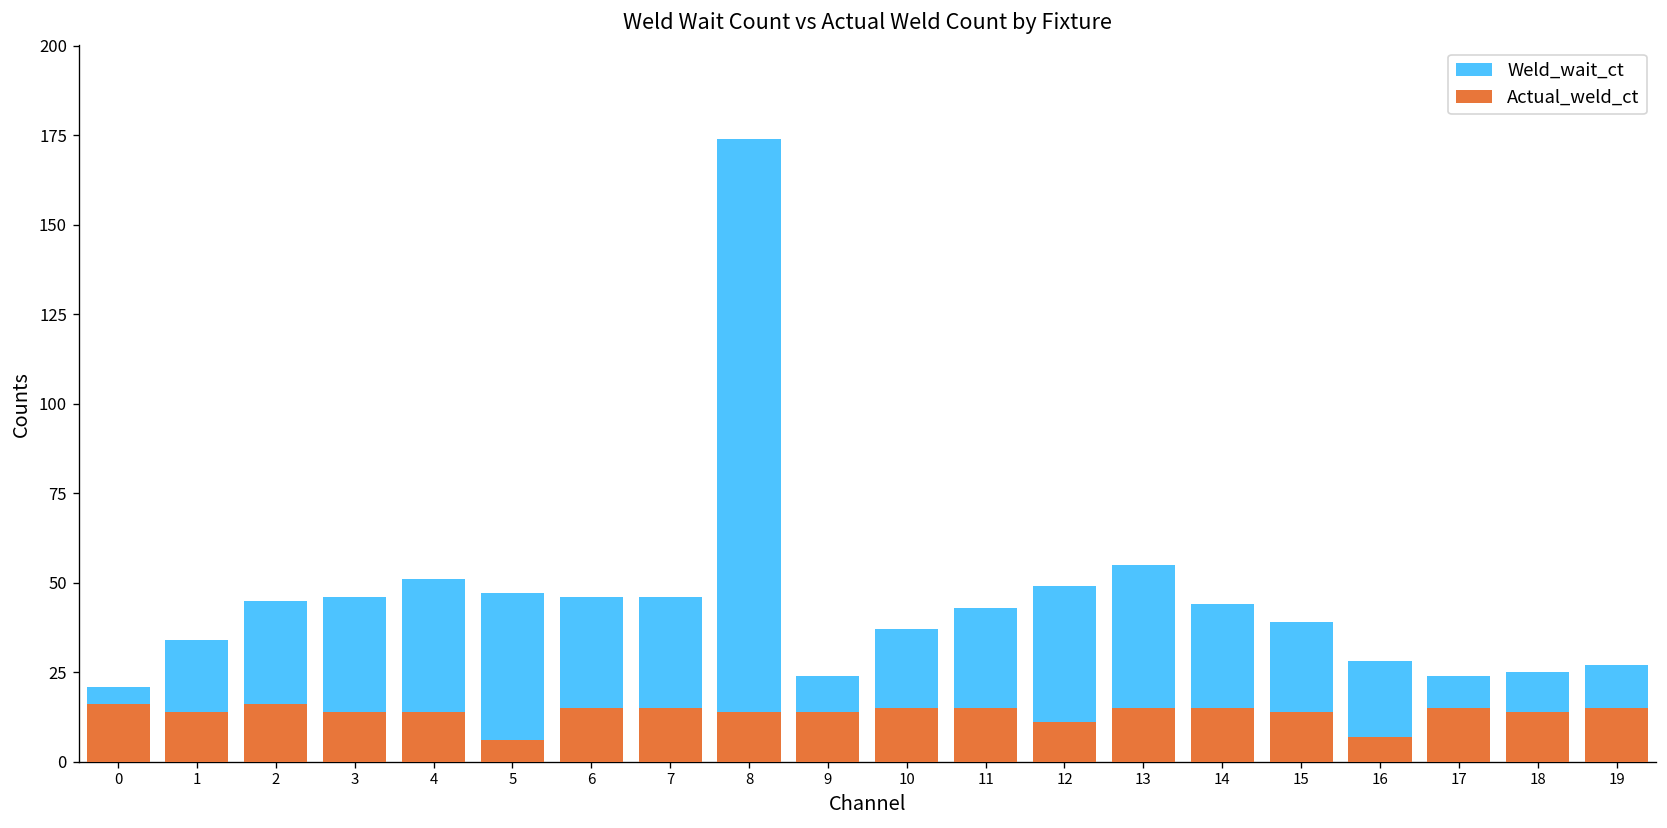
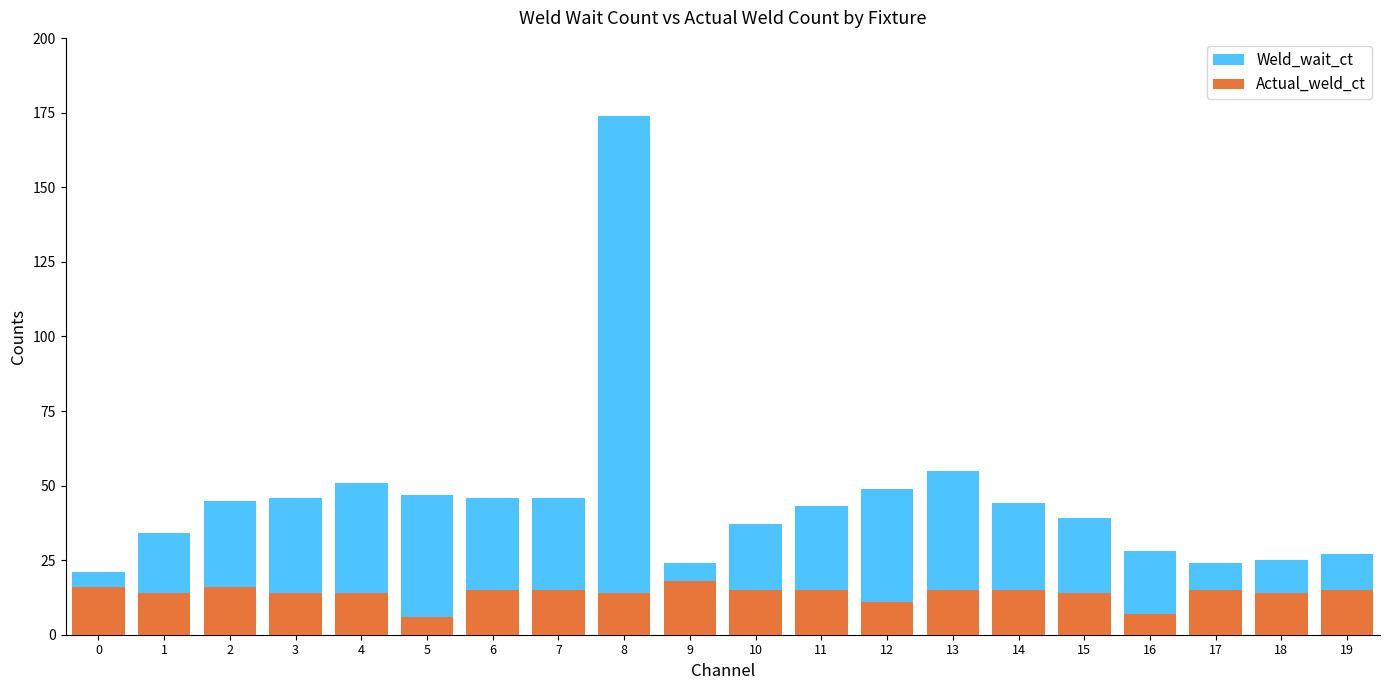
  {
    "Weld_wait_ct": {
      "0": 21,
      "1": 34,
      "2": 45,
      "3": 46,
      "4": 51,
      "5": 47,
      "6": 46,
      "7": 46,
      "8": 174,
      "9": 24,
      "10": 37,
      "11": 43,
      "12": 49,
      "13": 55,
      "14": 44,
      "15": 39,
      "16": 28,
      "17": 24,
      "18": 25,
      "19": 27
    },
    "Actual_weld_ct": {
-     "9": 14
+     "9": 18
    }
  }
